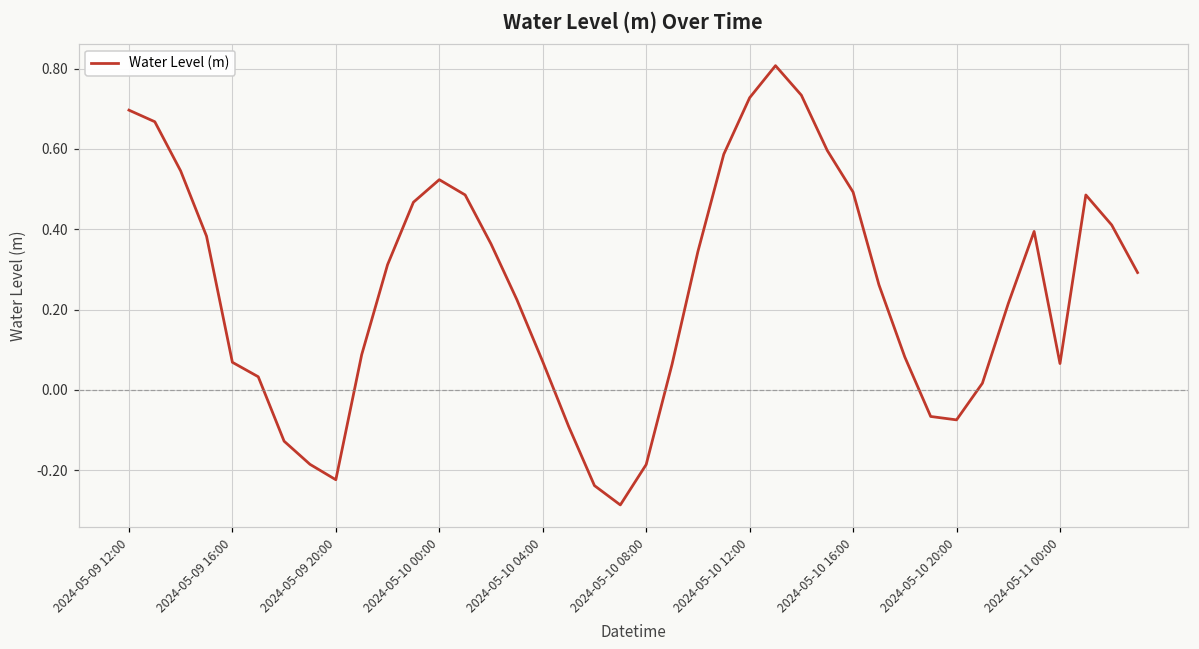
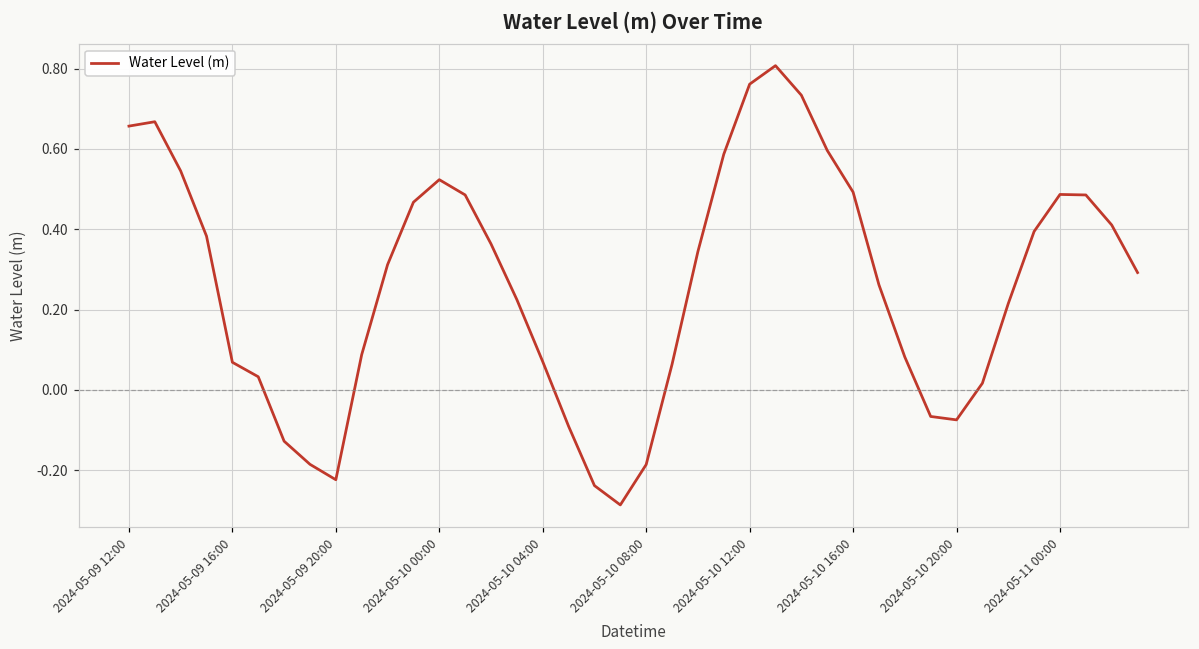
  {
-   "2024-05-09 12:00": 0.70,
+   "2024-05-09 12:00": 0.66,
    "2024-05-09 16:00": 0.07,
    "2024-05-09 20:00": -0.22,
    "2024-05-10 00:00": 0.52,
    "2024-05-10 04:00": 0.07,
    "2024-05-10 08:00": -0.19,
-   "2024-05-10 12:00": 0.73,
+   "2024-05-10 12:00": 0.76,
    "2024-05-10 16:00": 0.49,
    "2024-05-10 20:00": -0.07,
-   "2024-05-11 00:00": 0.07
+   "2024-05-11 00:00": 0.49
  }
